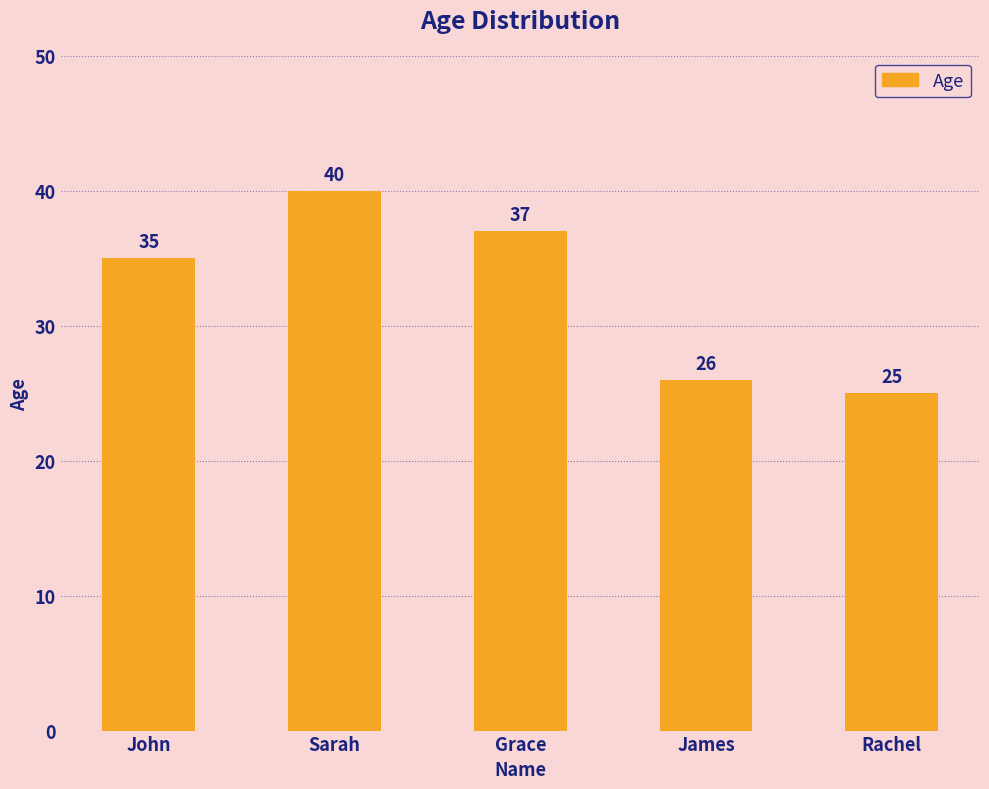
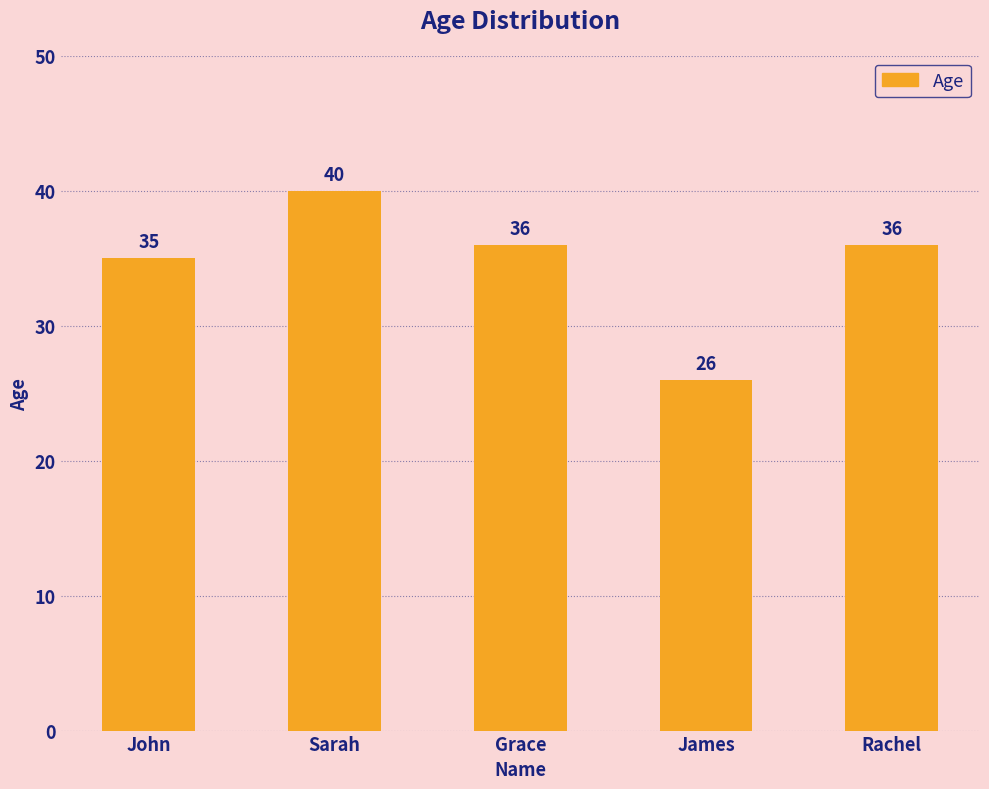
  {
    "John": 35,
    "Sarah": 40,
-   "Grace": 37,
+   "Grace": 36,
    "James": 26,
-   "Rachel": 25
+   "Rachel": 36
  }
